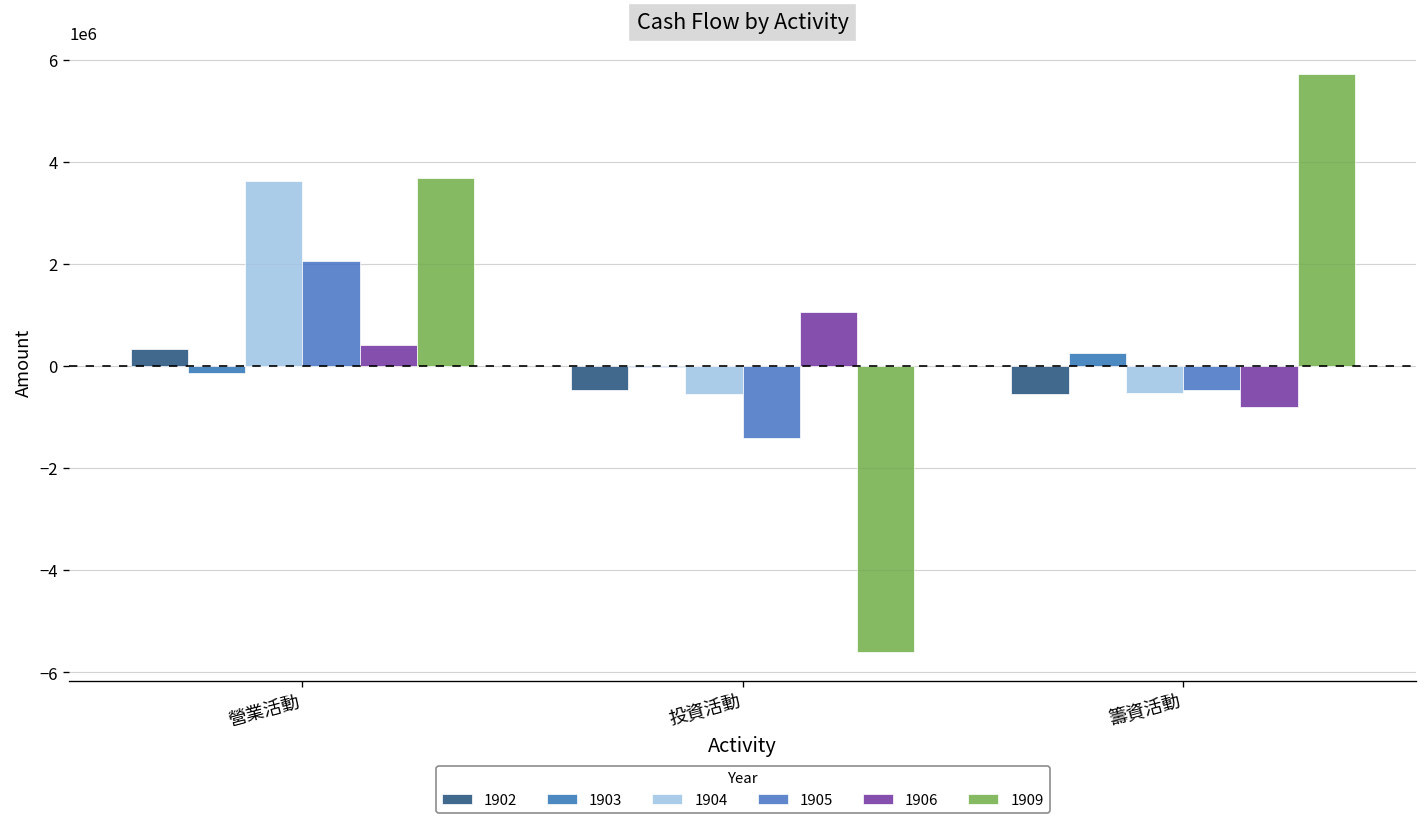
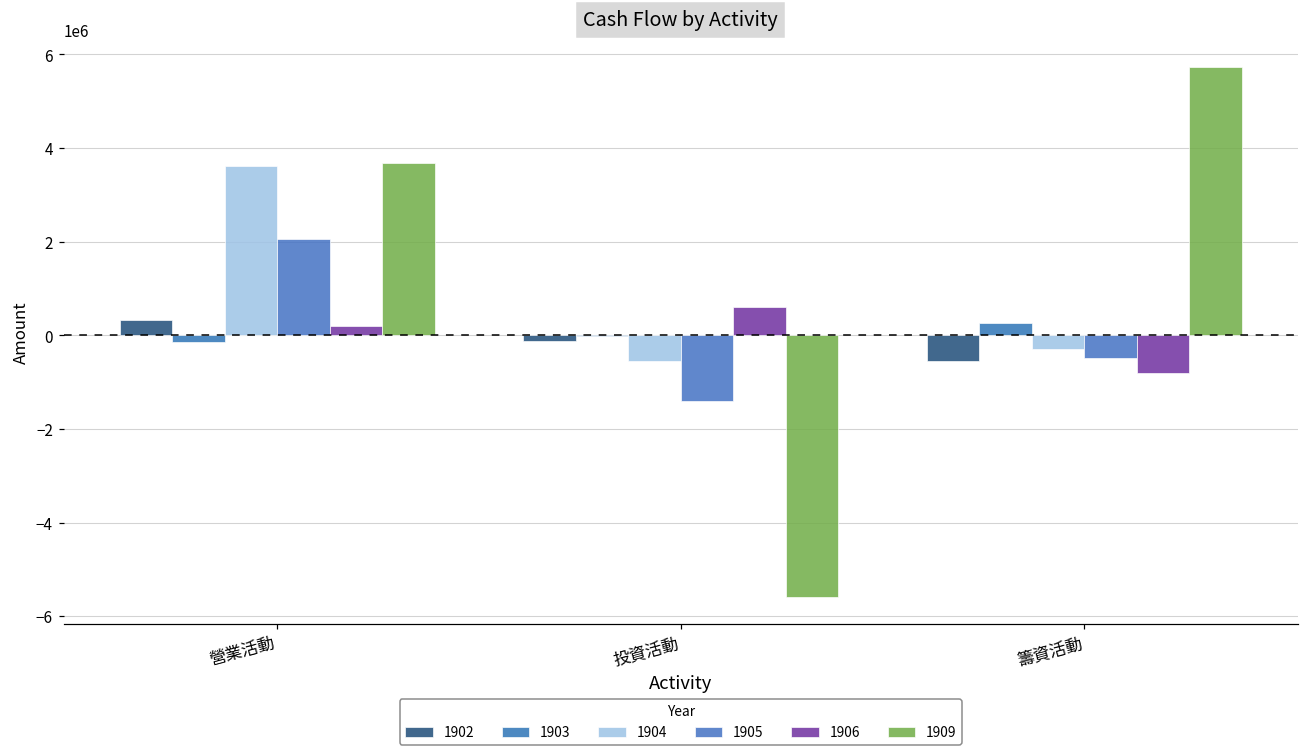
  {
    "1902": {
      "營業活動": 300000,
-     "投資活動": -500000,
+     "投資活動": -100000,
      "籌資活動": -600000
    },
    "1904": {
      "營業活動": 3600000,
      "投資活動": -500000,
-     "籌資活動": -500000
+     "籌資活動": -300000
    },
    "1906": {
-     "營業活動": 400000,
-     "投資活動": 1100000,
+     "營業活動": 200000,
+     "投資活動": 600000,
      "籌資活動": -800000
    },
    "1909": {
      "營業活動": 3700000,
      "投資活動": -5600000,
      "籌資活動": 5700000
    }
  }
